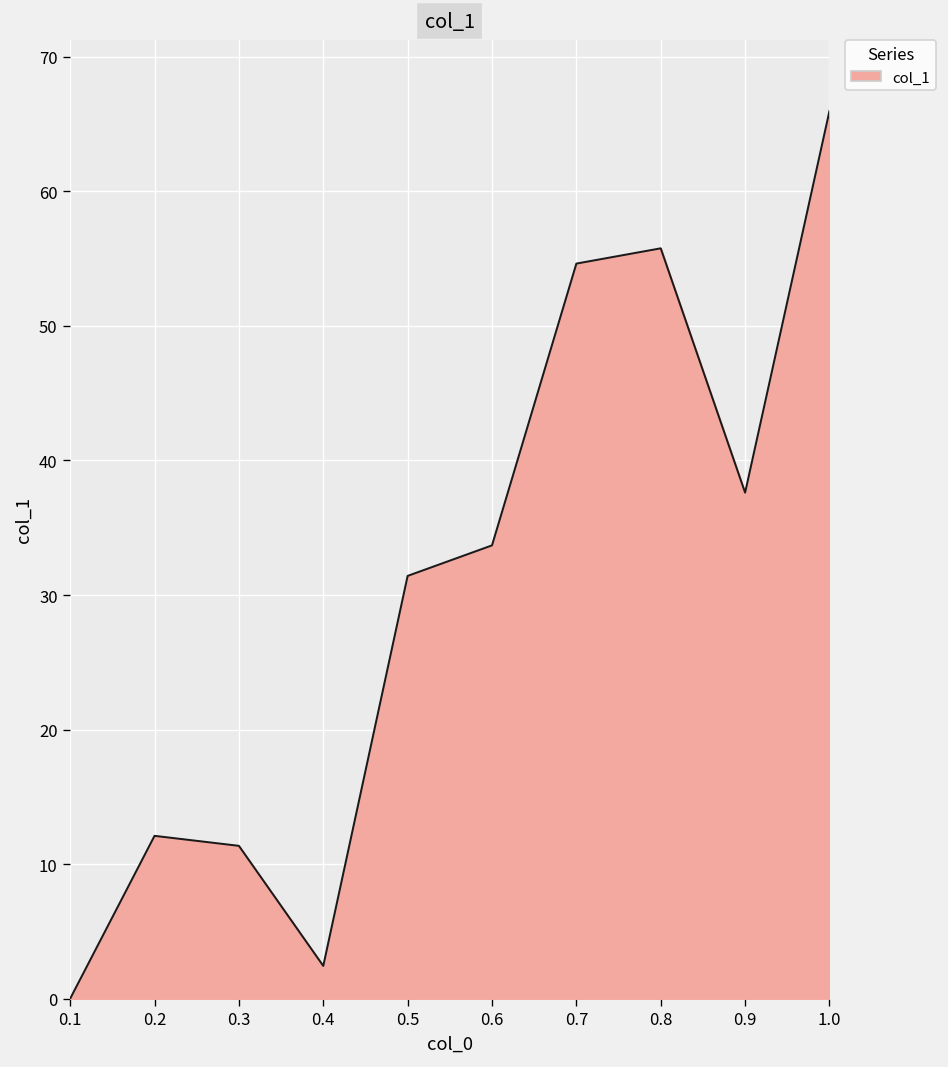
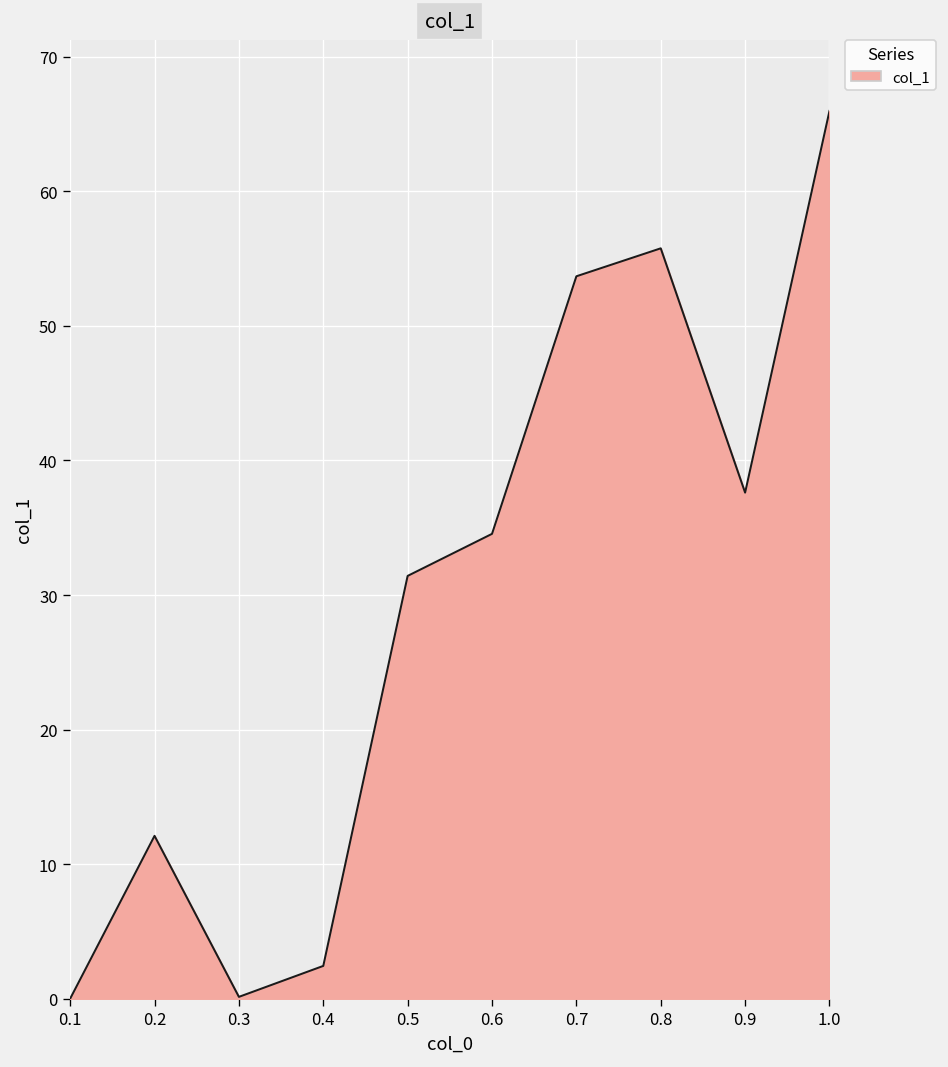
  {
    "0.1": 0.0,
    "0.2": 12.1,
-   "0.3": 11.4,
+   "0.3": 0.1,
    "0.4": 2.4,
    "0.5": 31.4,
-   "0.6": 33.7,
-   "0.7": 54.6,
+   "0.6": 34.5,
+   "0.7": 53.7,
    "0.8": 55.8,
    "0.9": 37.6,
    "1.0": 66.0
  }
